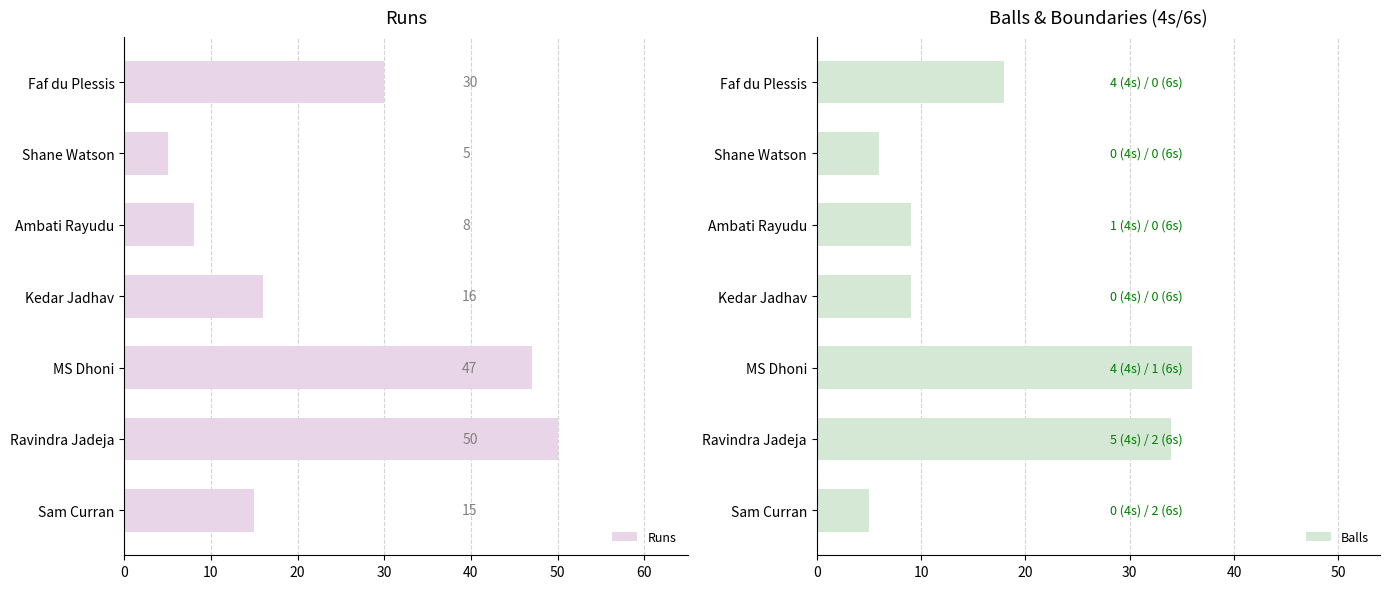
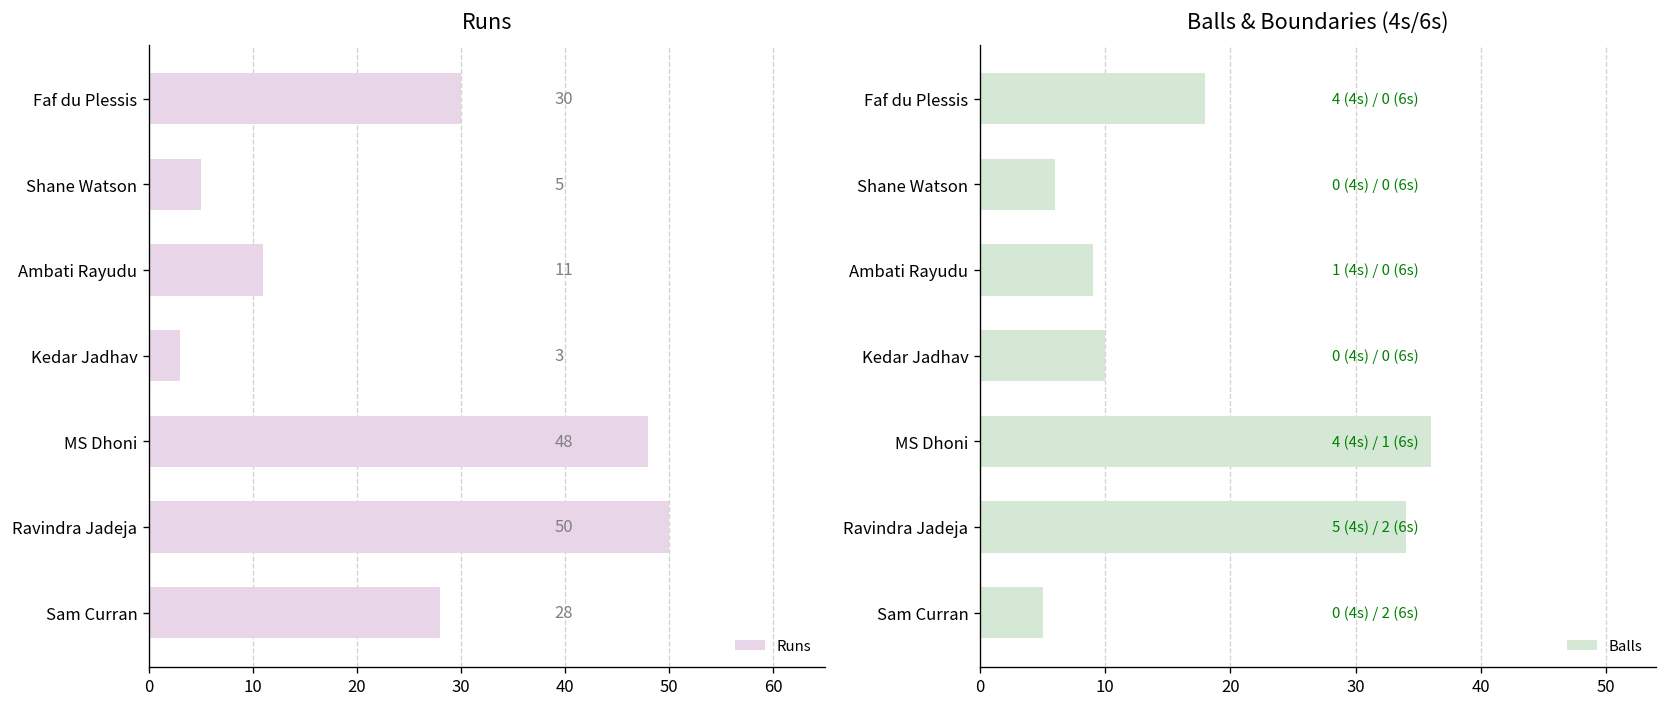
  {
    "Runs": {
-     "Ambati Rayudu": 8,
-     "Kedar Jadhav": 16,
-     "MS Dhoni": 47,
+     "Ambati Rayudu": 11,
+     "Kedar Jadhav": 3,
+     "MS Dhoni": 48,
      "Ravindra Jadeja": 50,
-     "Sam Curran": 15
+     "Sam Curran": 28
    },
    "Balls & Boundaries (4s/6s)": {
      "Faf du Plessis": 18,
      "Shane Watson": 6,
      "Ambati Rayudu": 9,
-     "Kedar Jadhav": 9,
+     "Kedar Jadhav": 10,
      "Sam Curran": 5
    }
  }
